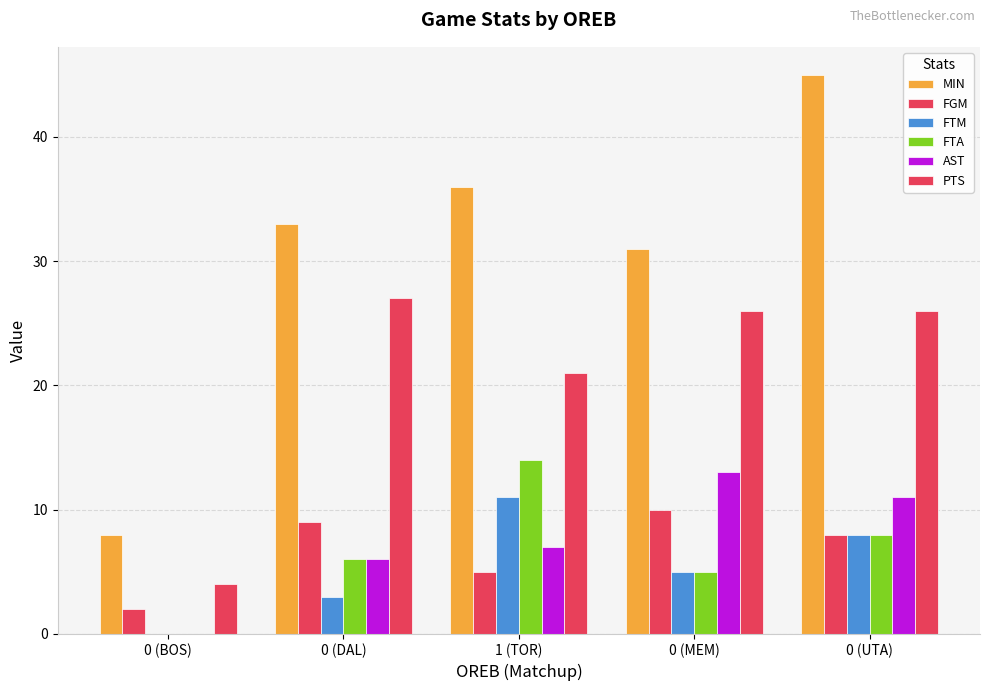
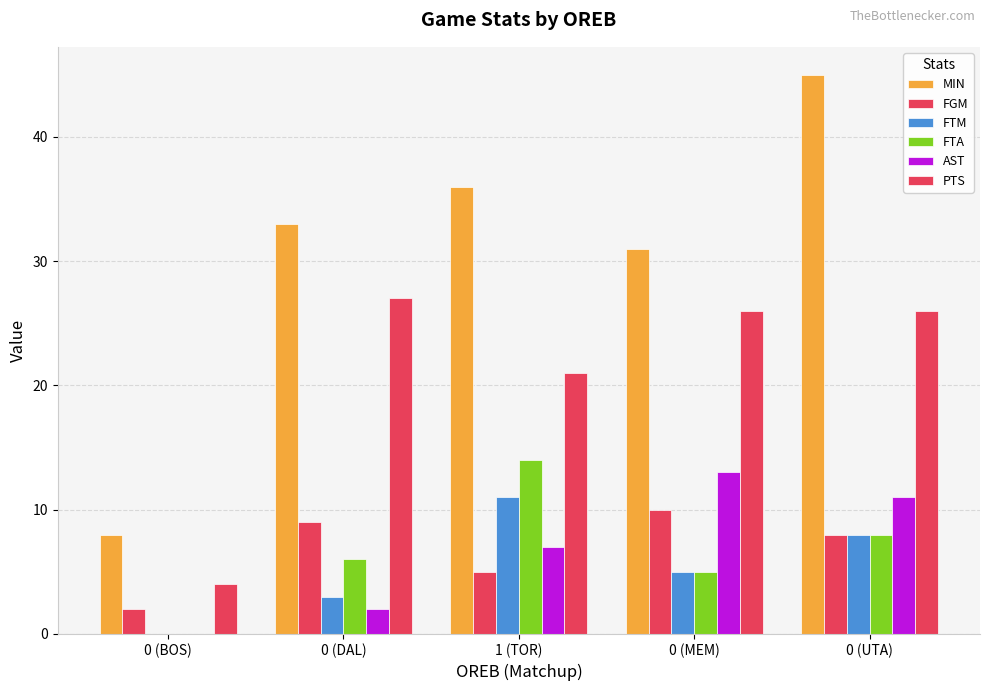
  {
    "MIN": {
      "0 (BOS)": 8,
      "0 (DAL)": 33,
      "1 (TOR)": 36,
      "0 (MEM)": 31,
      "0 (UTA)": 45
    },
    "FTM": {
      "0 (BOS)": 0,
      "0 (DAL)": 3,
      "1 (TOR)": 11,
      "0 (MEM)": 5,
      "0 (UTA)": 8
    },
    "FTA": {
      "0 (BOS)": 0,
      "0 (DAL)": 6,
      "1 (TOR)": 14,
      "0 (MEM)": 5,
      "0 (UTA)": 8
    },
    "AST": {
      "0 (BOS)": 0,
-     "0 (DAL)": 6,
+     "0 (DAL)": 2,
      "1 (TOR)": 7,
      "0 (MEM)": 13,
      "0 (UTA)": 11
    }
  }
